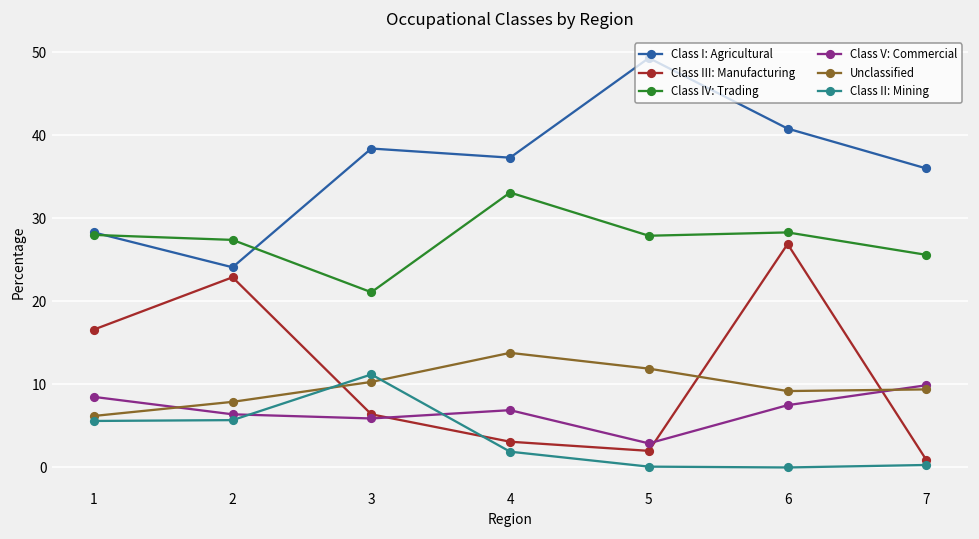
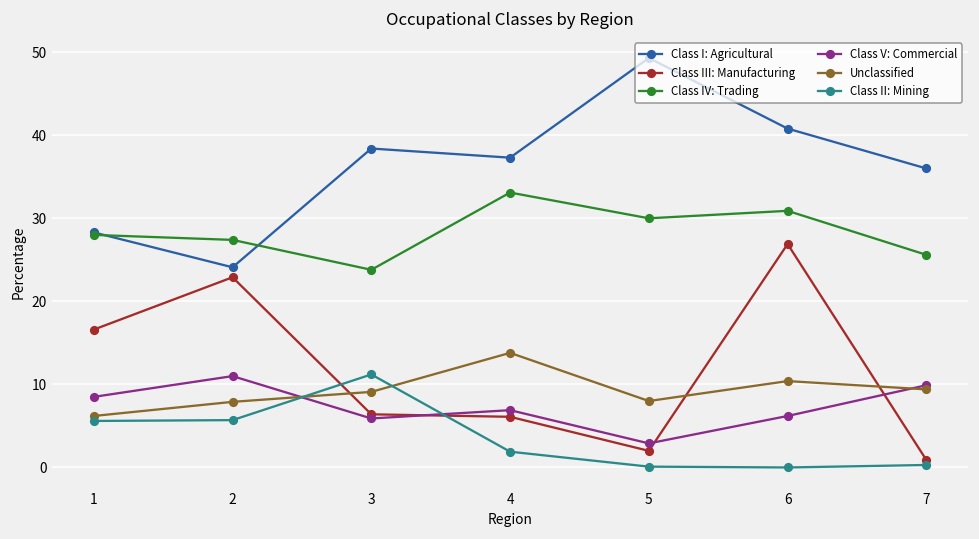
  {
    "Class III: Manufacturing": {
      "1": 17,
      "2": 23,
      "3": 6,
-     "4": 3,
+     "4": 6,
      "5": 2,
      "6": 27,
      "7": 1
    },
    "Class IV: Trading": {
      "2": 27,
-     "3": 21,
+     "3": 24,
      "4": 33,
-     "5": 28,
-     "6": 28,
+     "5": 30,
+     "6": 31,
      "7": 26
    },
    "Class V: Commercial": {
      "1": 9,
-     "2": 6,
+     "2": 11,
      "3": 6,
      "4": 7,
      "5": 3,
-     "6": 8,
+     "6": 6,
      "7": 10
    },
    "Unclassified": {
      "1": 6,
      "2": 8,
-     "3": 10,
+     "3": 9,
      "4": 14,
-     "5": 12,
-     "6": 9,
+     "5": 8,
+     "6": 10,
      "7": 9
    }
  }
